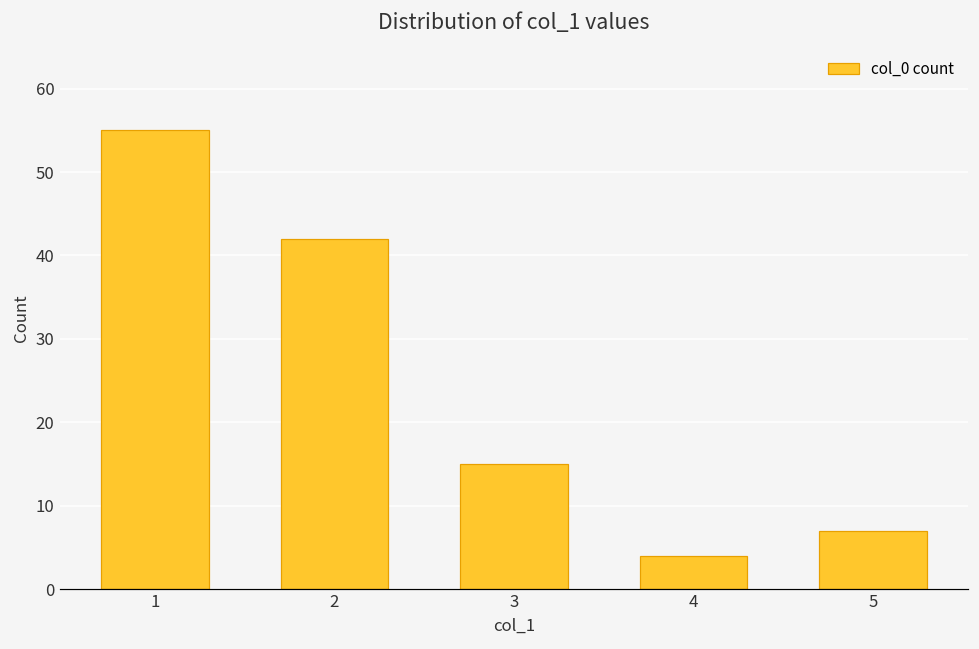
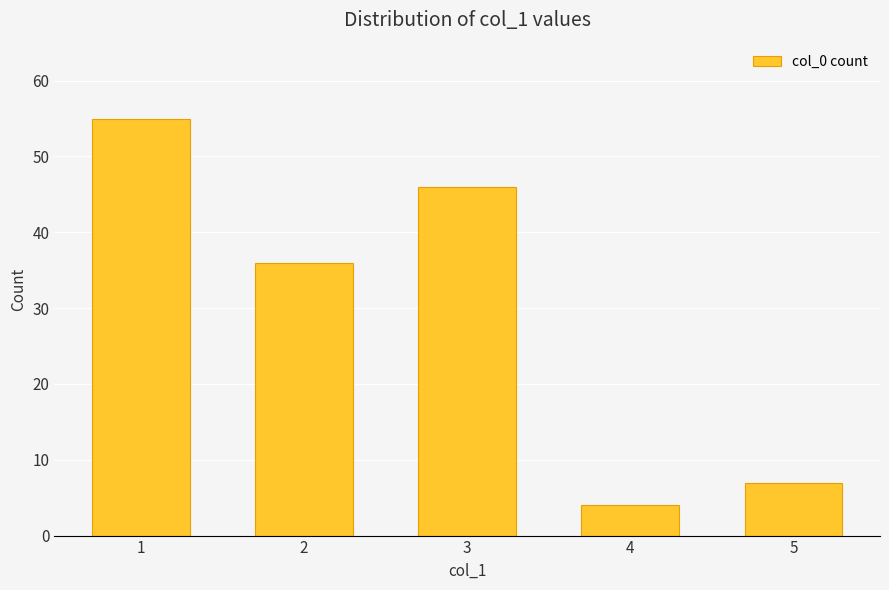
  {
    "1": 55,
-   "2": 42,
-   "3": 15,
+   "2": 36,
+   "3": 46,
    "4": 4,
    "5": 7
  }
